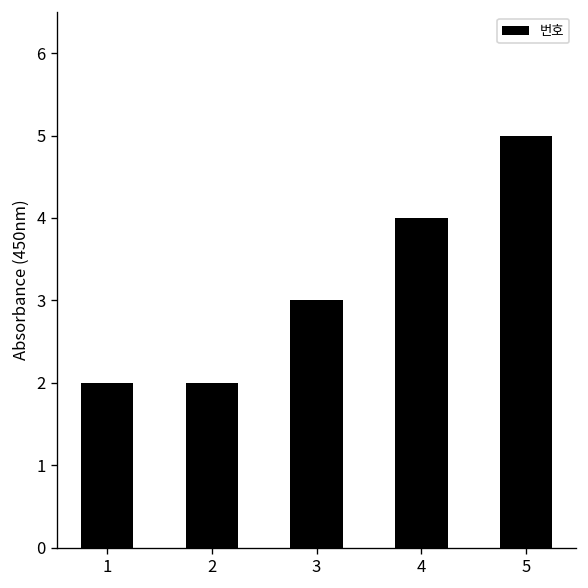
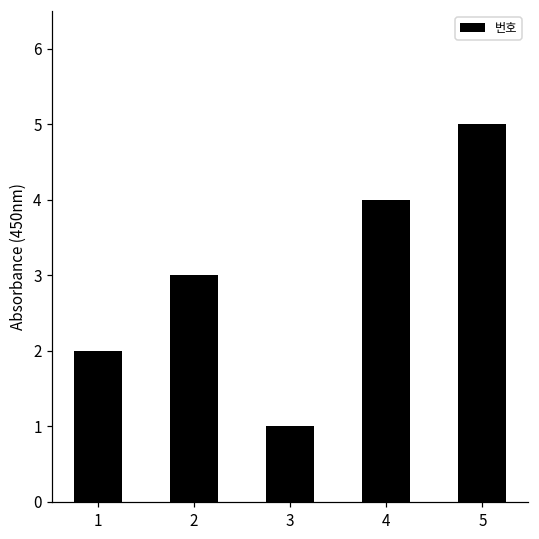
  {
    "1": 2,
-   "2": 2,
-   "3": 3,
+   "2": 3,
+   "3": 1,
    "4": 4,
    "5": 5
  }
